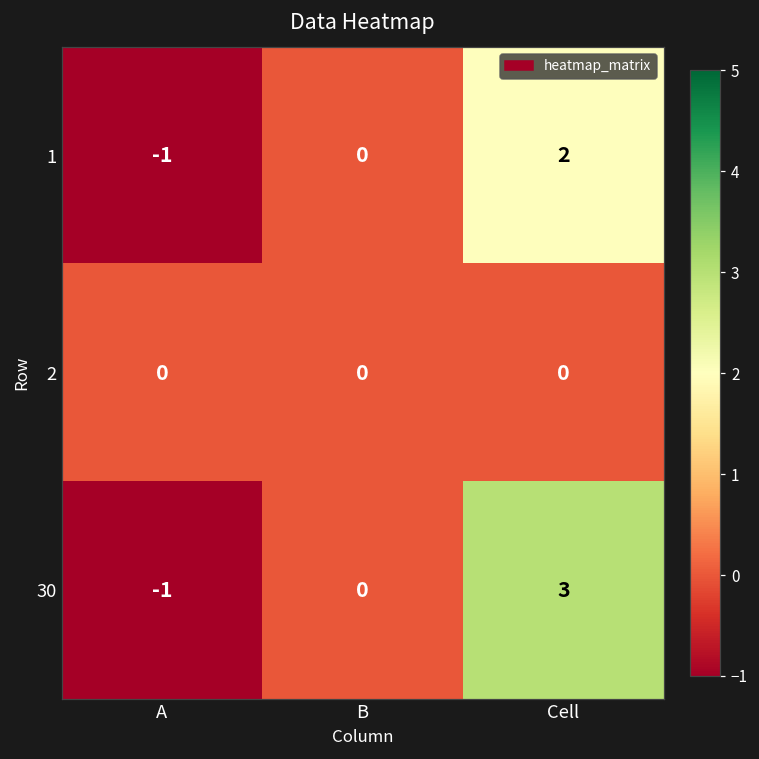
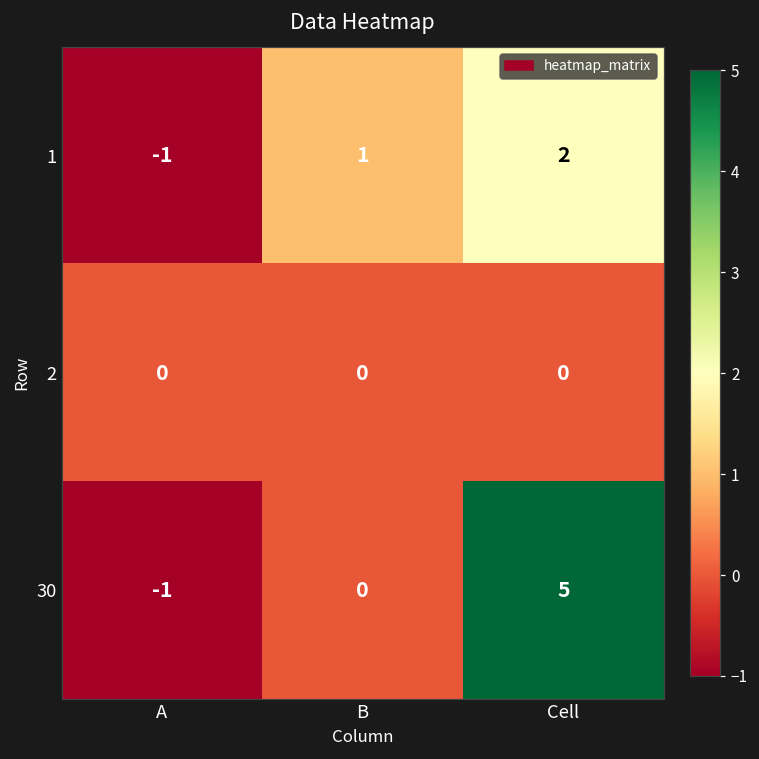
  {
    "1": {
      "A": -1,
-     "B": 0,
+     "B": 1,
      "Cell": 2
    },
    "2": {
      "A": 0,
      "B": 0,
      "Cell": 0
    },
    "30": {
      "A": -1,
      "B": 0,
-     "Cell": 3
+     "Cell": 5
    }
  }
